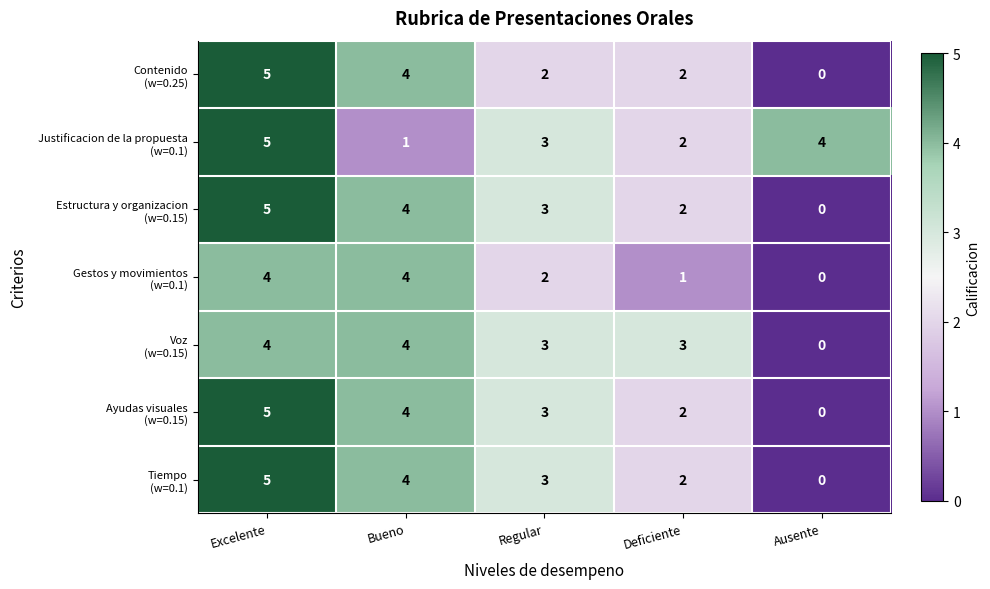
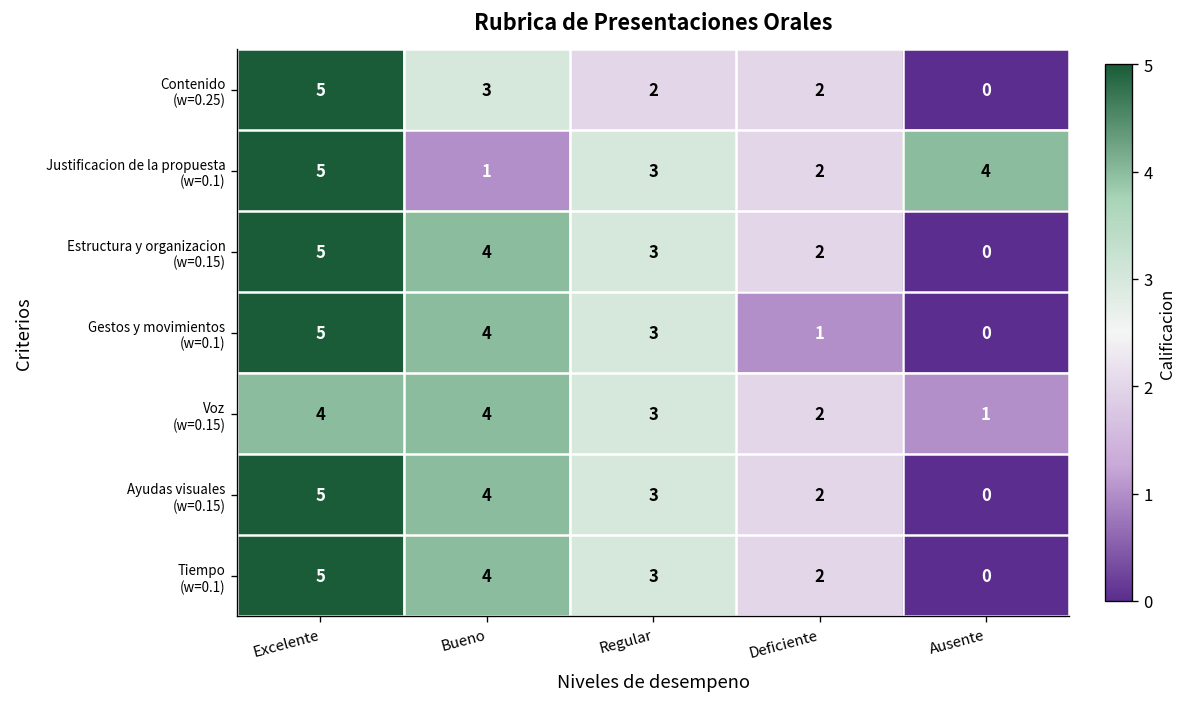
  {
    "Contenido (w=0.25)": {
      "Excelente": 5,
-     "Bueno": 4,
+     "Bueno": 3,
      "Regular": 2,
      "Deficiente": 2,
      "Ausente": 0
    },
    "Justificacion de la propuesta (w=0.1)": {
      "Excelente": 5,
      "Bueno": 1,
      "Regular": 3,
      "Deficiente": 2,
      "Ausente": 4
    },
    "Estructura y organizacion (w=0.15)": {
      "Excelente": 5,
      "Bueno": 4,
      "Regular": 3,
      "Deficiente": 2,
      "Ausente": 0
    },
    "Gestos y movimientos (w=0.1)": {
-     "Excelente": 4,
+     "Excelente": 5,
      "Bueno": 4,
-     "Regular": 2,
+     "Regular": 3,
      "Deficiente": 1,
      "Ausente": 0
    },
    "Voz (w=0.15)": {
      "Excelente": 4,
      "Bueno": 4,
      "Regular": 3,
-     "Deficiente": 3,
-     "Ausente": 0
+     "Deficiente": 2,
+     "Ausente": 1
    },
    "Ayudas visuales (w=0.15)": {
      "Excelente": 5,
      "Bueno": 4,
      "Regular": 3,
      "Deficiente": 2,
      "Ausente": 0
    },
    "Tiempo (w=0.1)": {
      "Excelente": 5,
      "Bueno": 4,
      "Regular": 3,
      "Deficiente": 2,
      "Ausente": 0
    }
  }
